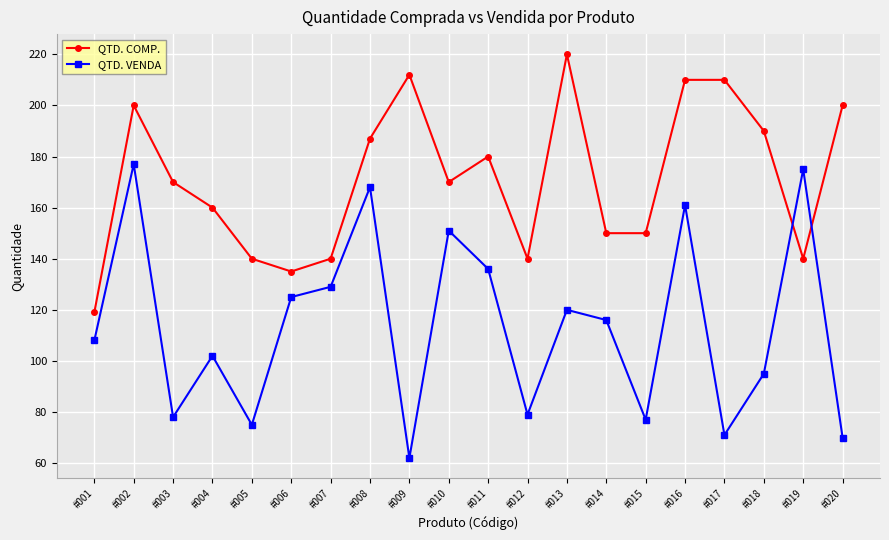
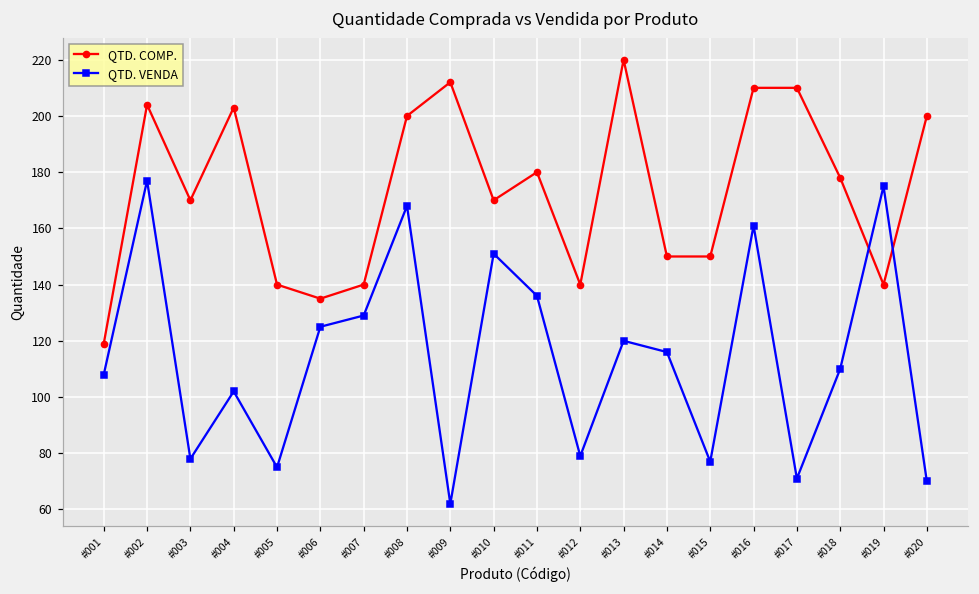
  {
    "QTD. COMP.": {
      "#001": 119,
-     "#002": 200,
+     "#002": 204,
      "#003": 170,
-     "#004": 160,
+     "#004": 203,
      "#005": 140,
      "#006": 135,
      "#007": 140,
-     "#008": 187,
+     "#008": 200,
      "#009": 212,
      "#010": 170,
      "#011": 180,
      "#012": 140,
      "#013": 220,
      "#014": 150,
      "#015": 150,
      "#016": 210,
      "#017": 210,
-     "#018": 190,
+     "#018": 178,
      "#019": 140,
      "#020": 200
    },
    "QTD. VENDA": {
      "#001": 108,
      "#002": 177,
      "#003": 78,
      "#004": 102,
      "#005": 75,
      "#006": 125,
      "#007": 129,
      "#008": 168,
      "#009": 62,
      "#010": 151,
      "#011": 136,
      "#012": 79,
      "#013": 120,
      "#014": 116,
      "#015": 77,
      "#016": 161,
      "#017": 71,
-     "#018": 95,
+     "#018": 110,
      "#019": 175,
      "#020": 70
    }
  }
